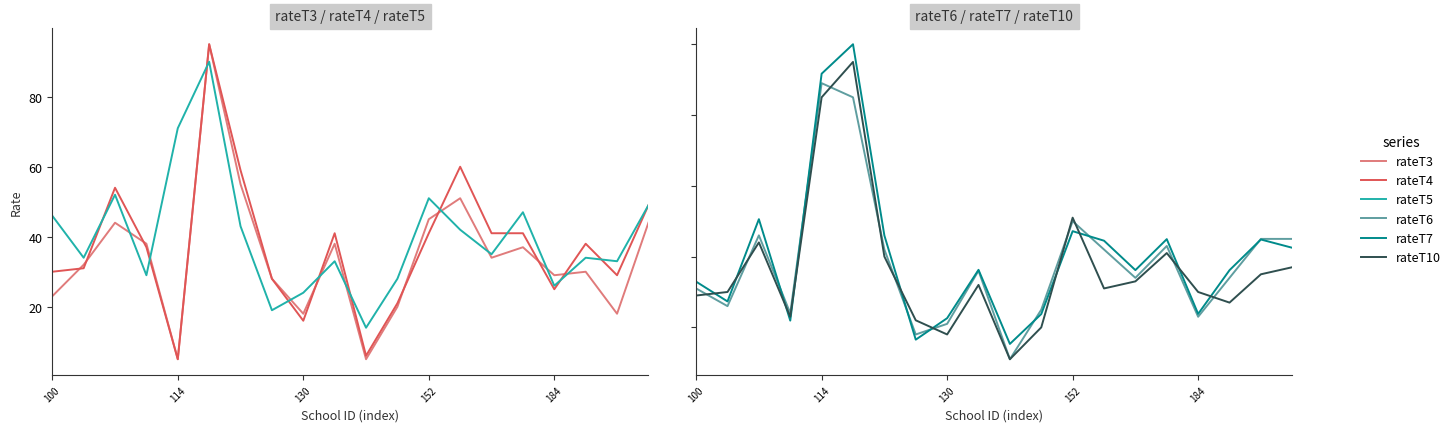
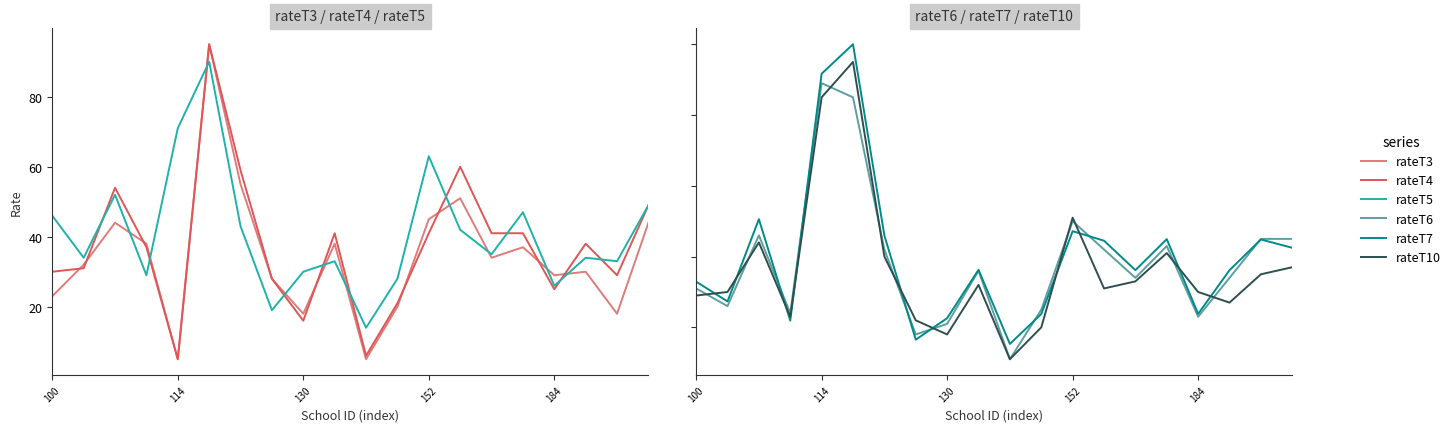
  {
    "rateT3 / rateT4 / rateT5": {
      "rateT5": {
        "100": 46,
        "114": 71,
-       "130": 24,
-       "152": 51,
+       "130": 30,
+       "152": 63,
        "184": 26
      }
    }
  }
